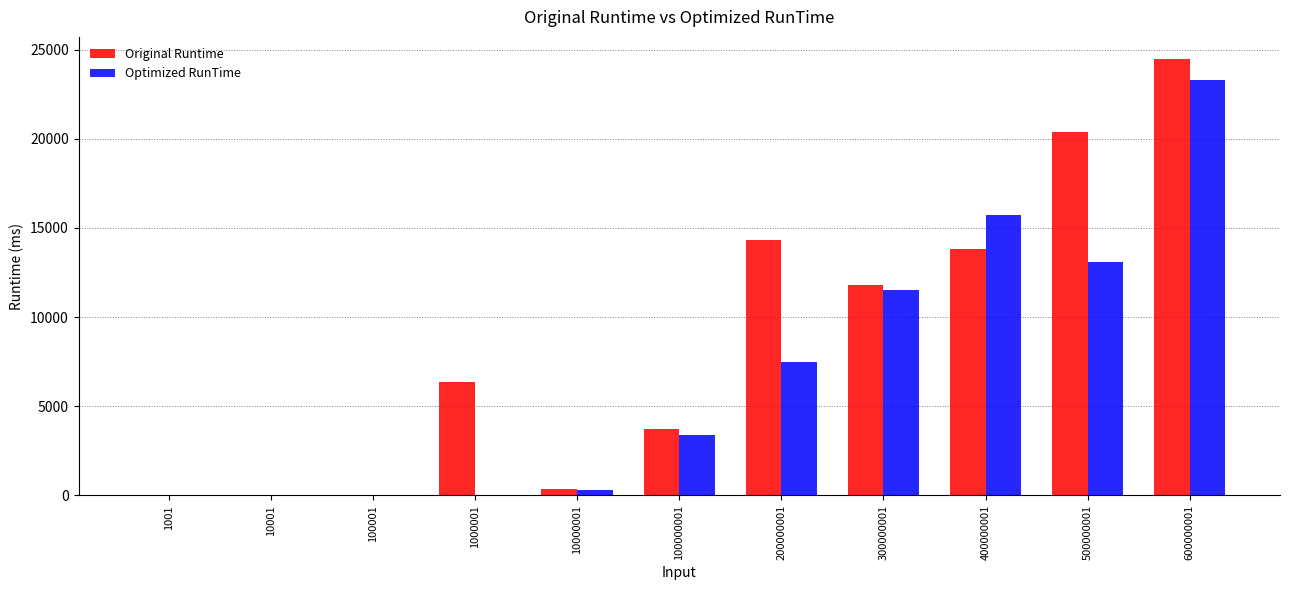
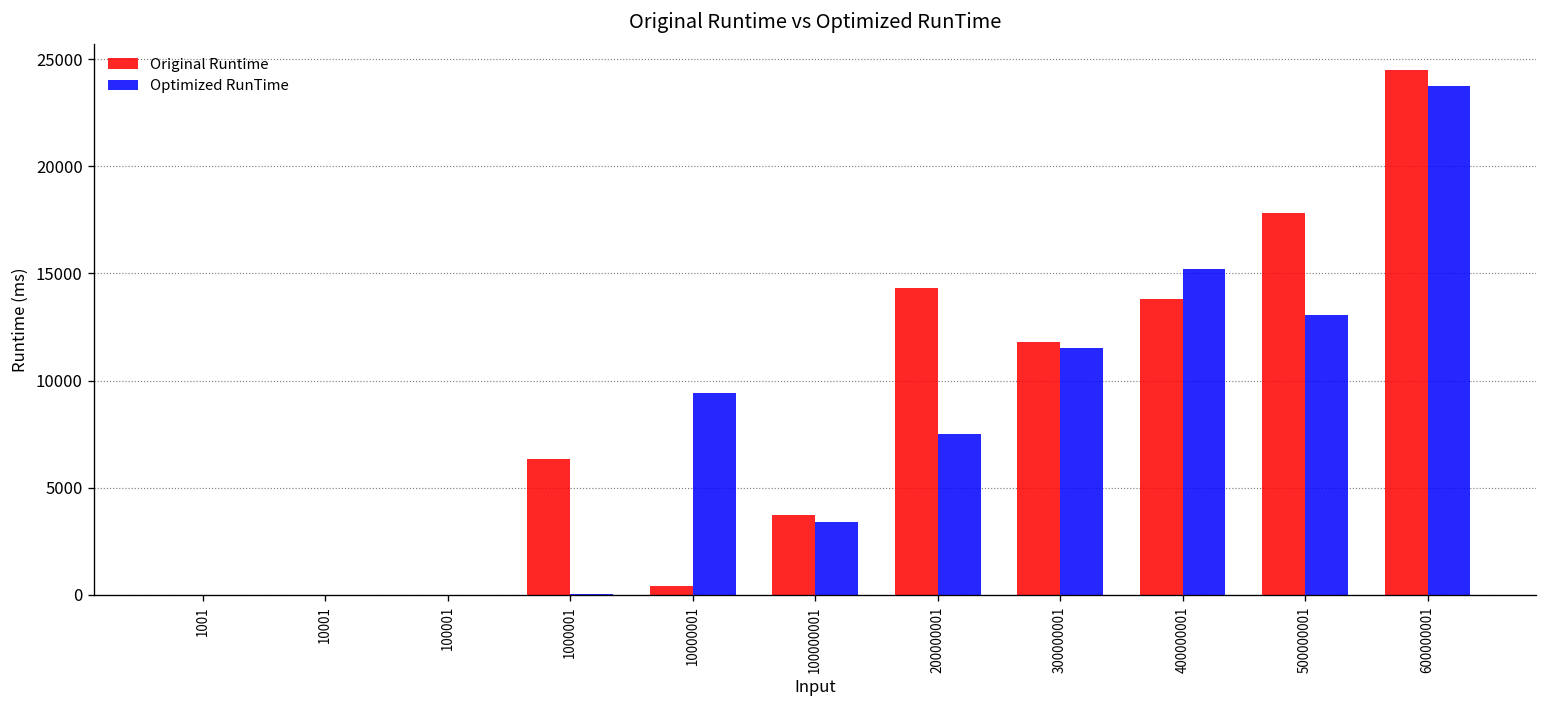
  {
    "Original Runtime": {
      "1001": 0,
      "10001": 0,
      "100001": 0,
      "1000001": 6300,
      "10000001": 400,
      "100000001": 3700,
      "200000001": 14300,
      "300000001": 11800,
      "400000001": 13800,
-     "500000001": 20400,
+     "500000001": 17800,
      "600000001": 24500
    },
    "Optimized RunTime": {
      "1001": 0,
      "10001": 0,
-     "10000001": 300,
+     "10000001": 9400,
      "100000001": 3400,
      "200000001": 7500,
      "300000001": 11500,
-     "400000001": 15700,
+     "400000001": 15200,
      "500000001": 13100,
-     "600000001": 23300
+     "600000001": 23800
    }
  }
